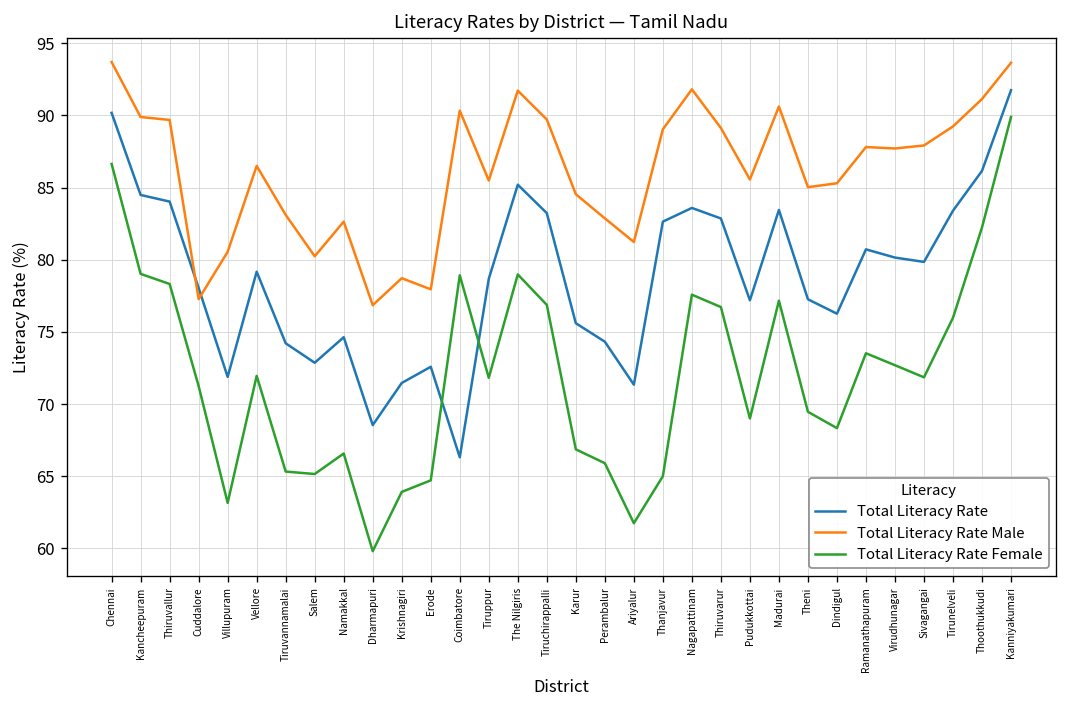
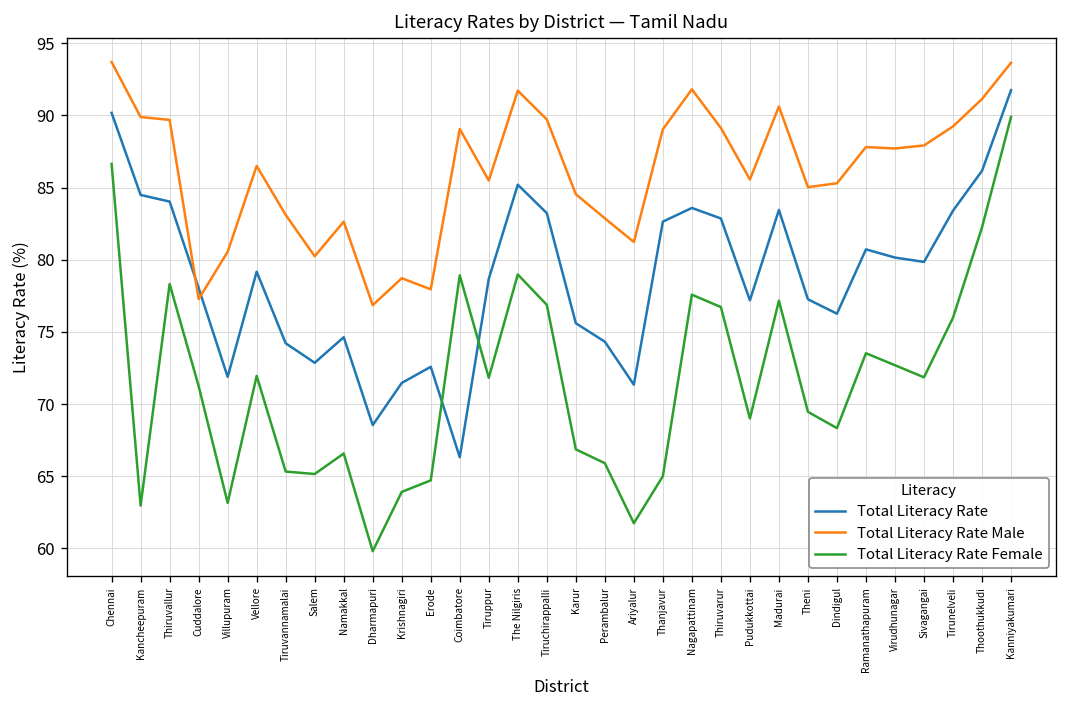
  {
    "Total Literacy Rate": {
      "Chennai": 90.2,
      "Kancheepuram": 84.5,
      "Thiruvallur": 84.0,
      "Cuddalore": 78.0,
      "Villupuram": 71.9,
      "Vellore": 79.2,
      "Tiruvannamalai": 74.2,
      "Salem": 72.9,
      "Namakkal": 74.6,
      "Dharmapuri": 68.5,
      "Krishnagiri": 71.5,
      "Erode": 72.6,
      "Coimbatore": 66.3,
      "Tiruppur": 78.7,
      "The Nilgiris": 85.2,
      "Tiruchirappalli": 83.2,
      "Karur": 75.6,
      "Perambalur": 74.3,
      "Ariyalur": 71.3,
      "Thanjavur": 82.6,
      "Nagapattinam": 83.6,
      "Thiruvarur": 82.9,
      "Pudukkottai": 77.2,
      "Madurai": 83.5,
      "Theni": 77.3,
      "Dindigul": 76.3,
      "Ramanathapuram": 80.7,
      "Virudhunagar": 80.2,
      "Sivagangai": 79.9,
      "Tirunelveli": 83.4,
      "Thoothukkudi": 86.2,
      "Kanniyakumari": 91.8
    },
    "Total Literacy Rate Male": {
      "Chennai": 93.7,
      "Kancheepuram": 89.9,
      "Thiruvallur": 89.7,
      "Cuddalore": 77.3,
      "Villupuram": 80.6,
      "Vellore": 86.5,
      "Tiruvannamalai": 83.1,
      "Salem": 80.2,
      "Namakkal": 82.6,
      "Dharmapuri": 76.9,
      "Krishnagiri": 78.7,
      "Erode": 78.0,
-     "Coimbatore": 90.3,
+     "Coimbatore": 89.1,
      "Tiruppur": 85.5,
      "The Nilgiris": 91.7,
      "Tiruchirappalli": 89.7,
      "Karur": 84.5,
      "Perambalur": 82.9,
      "Ariyalur": 81.2,
      "Thanjavur": 89.0,
      "Nagapattinam": 91.8,
      "Thiruvarur": 89.1,
      "Pudukkottai": 85.6,
      "Madurai": 90.6,
      "Theni": 85.0,
      "Dindigul": 85.3,
      "Ramanathapuram": 87.8,
      "Virudhunagar": 87.7,
      "Sivagangai": 87.9,
      "Tirunelveli": 89.2,
      "Thoothukkudi": 91.1,
      "Kanniyakumari": 93.7
    },
    "Total Literacy Rate Female": {
      "Chennai": 86.6,
-     "Kancheepuram": 79.0,
+     "Kancheepuram": 63.0,
      "Thiruvallur": 78.3,
      "Cuddalore": 71.2,
      "Villupuram": 63.2,
      "Vellore": 72.0,
      "Tiruvannamalai": 65.3,
      "Salem": 65.2,
      "Namakkal": 66.6,
      "Dharmapuri": 59.8,
      "Krishnagiri": 63.9,
      "Erode": 64.7,
      "Coimbatore": 78.9,
      "Tiruppur": 71.8,
      "The Nilgiris": 79.0,
      "Tiruchirappalli": 76.9,
      "Karur": 66.9,
      "Perambalur": 65.9,
      "Ariyalur": 61.7,
      "Thanjavur": 65.0,
      "Nagapattinam": 77.6,
      "Thiruvarur": 76.7,
      "Pudukkottai": 69.0,
      "Madurai": 77.2,
      "Theni": 69.5,
      "Dindigul": 68.3,
      "Ramanathapuram": 73.5,
      "Virudhunagar": 72.7,
      "Sivagangai": 71.9,
      "Tirunelveli": 76.0,
      "Thoothukkudi": 82.2,
      "Kanniyakumari": 89.9
    }
  }
